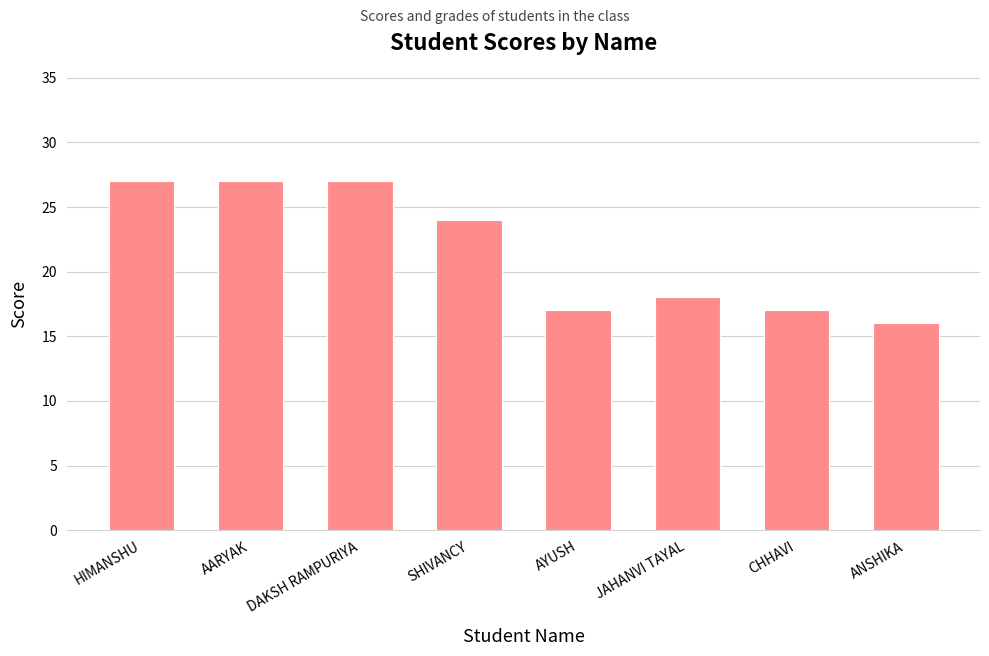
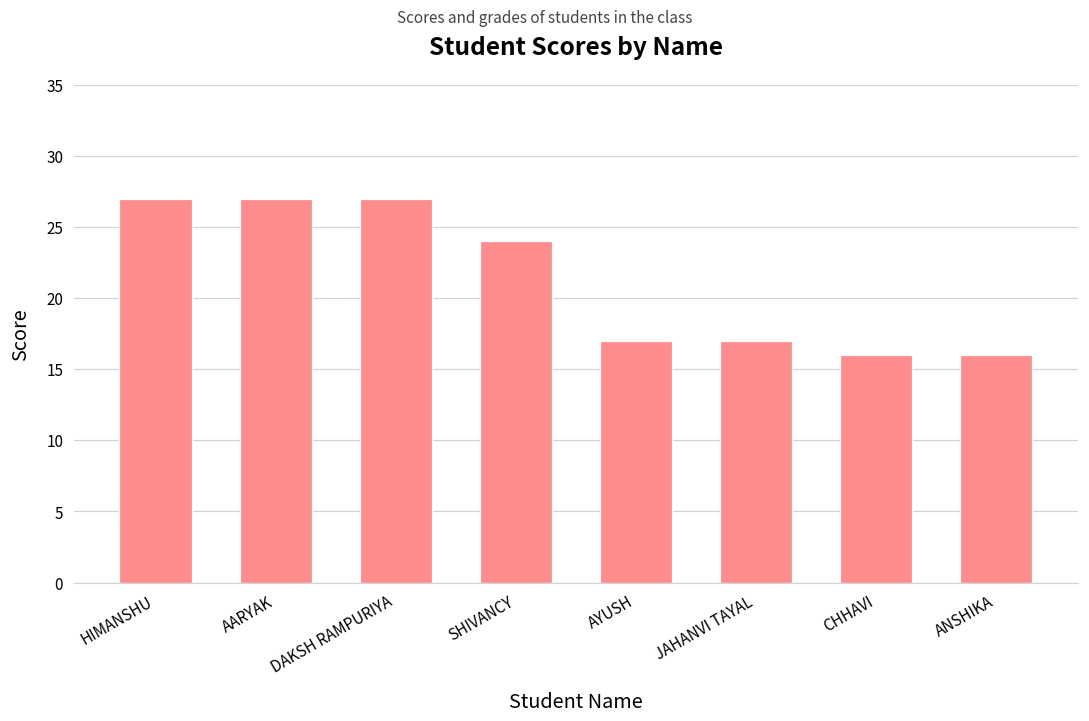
  {
    "HIMANSHU": 27,
    "AARYAK": 27,
    "DAKSH RAMPURIYA": 27,
    "SHIVANCY": 24,
    "AYUSH": 17,
-   "JAHANVI TAYAL": 18,
-   "CHHAVI": 17,
+   "JAHANVI TAYAL": 17,
+   "CHHAVI": 16,
    "ANSHIKA": 16
  }
